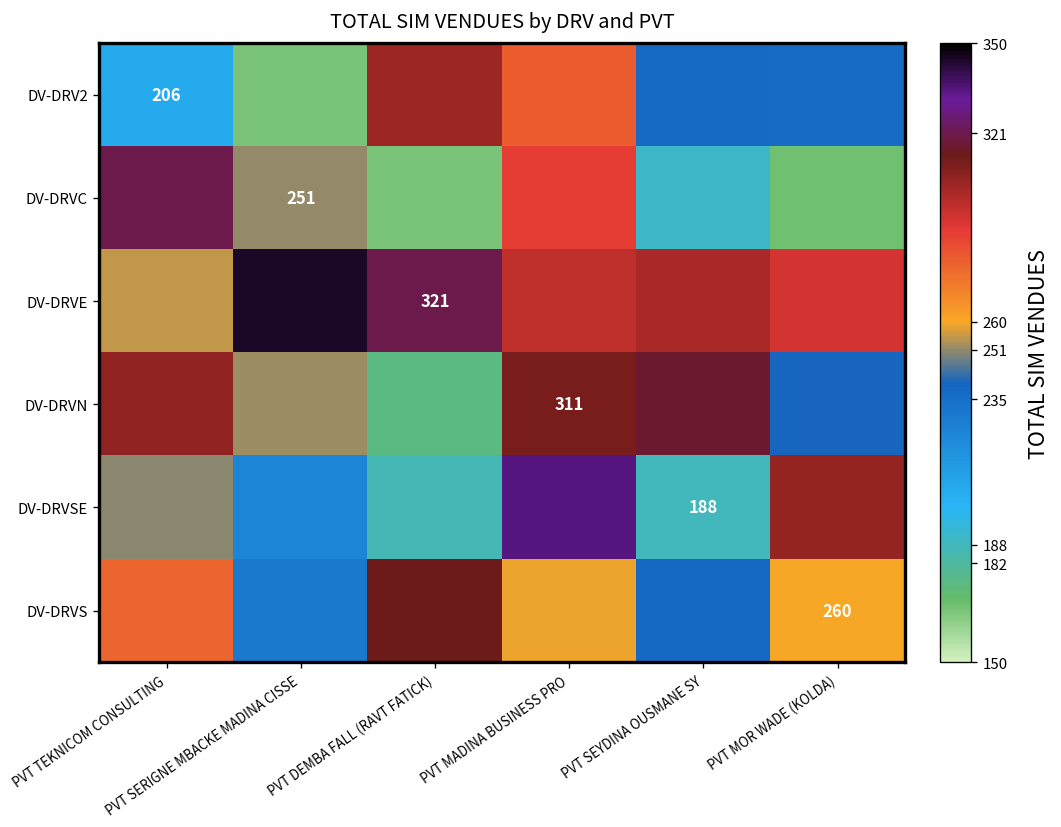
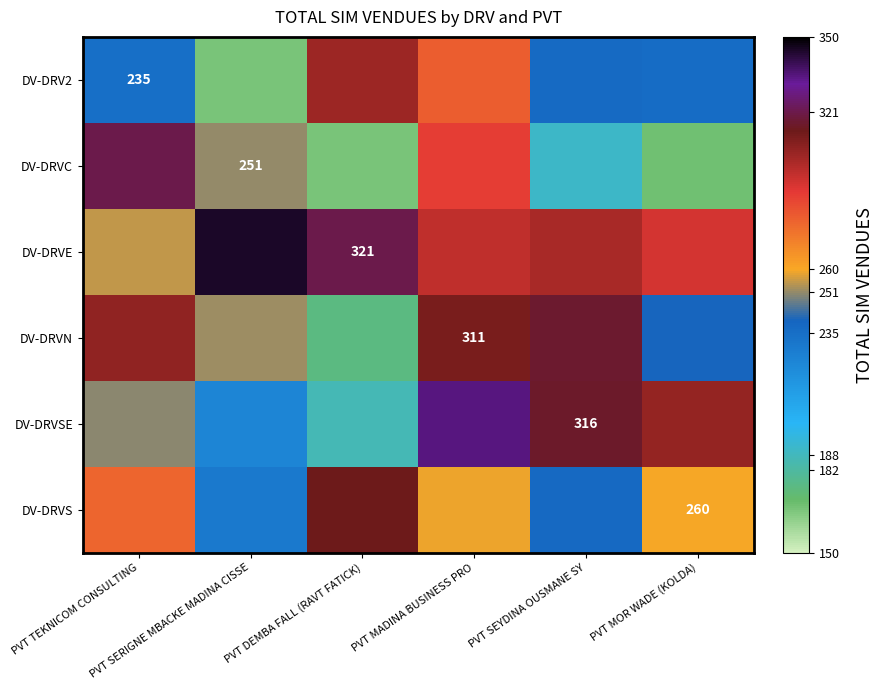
  {
    "DV-DRV2": {
-     "PVT TEKNICOM CONSULTING": 206
+     "PVT TEKNICOM CONSULTING": 235
    },
    "DV-DRVSE": {
-     "PVT SEYDINA OUSMANE SY": 188
+     "PVT SEYDINA OUSMANE SY": 316
    }
  }
